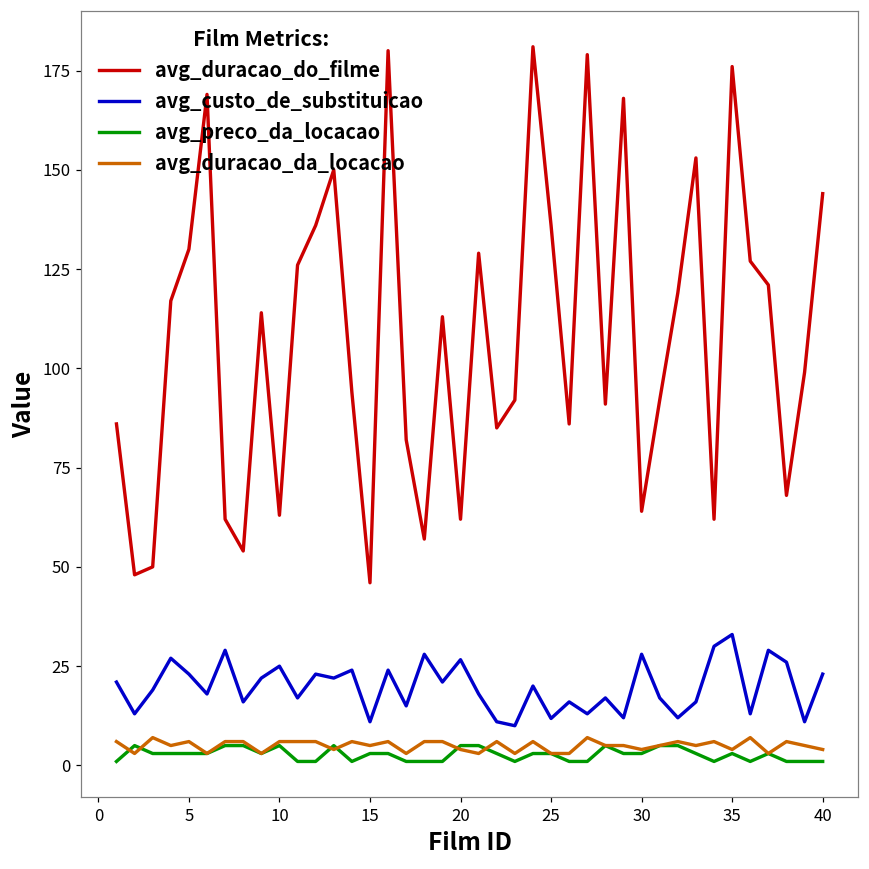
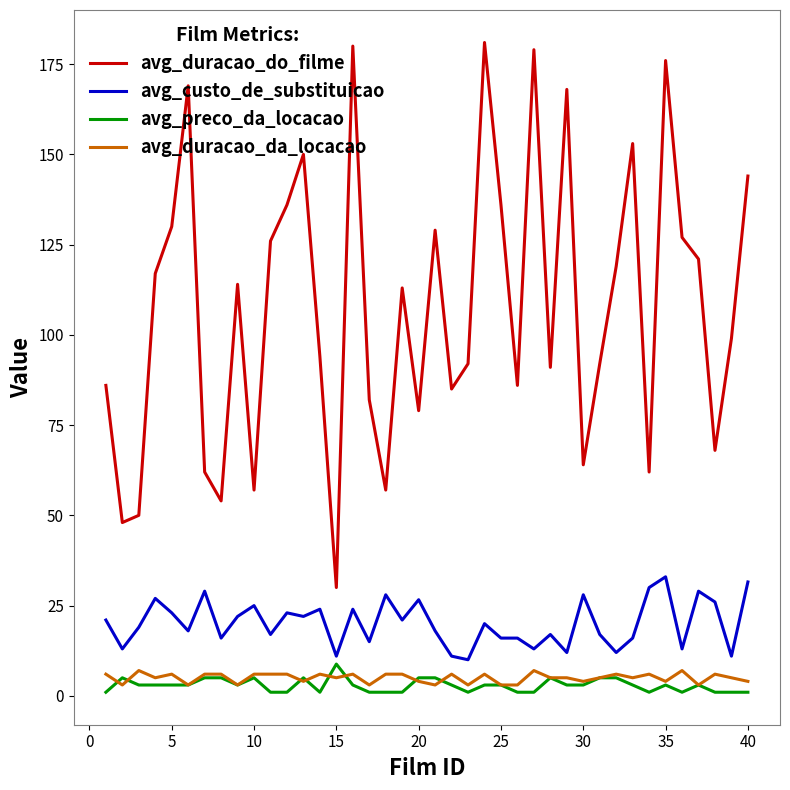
  {
    "avg_duracao_do_filme": {
      "5": 130,
-     "10": 63,
-     "15": 46,
-     "20": 62,
+     "10": 57,
+     "15": 30,
+     "20": 79,
      "25": 136,
      "30": 64,
      "35": 176,
      "40": 144
    },
    "avg_custo_de_substituicao": {
      "5": 23,
      "10": 25,
      "15": 11,
      "20": 27,
-     "25": 12,
+     "25": 16,
      "30": 28,
      "35": 33,
-     "40": 23
+     "40": 32
    },
    "avg_preco_da_locacao": {
      "5": 3,
      "10": 5,
-     "15": 3,
+     "15": 9,
      "20": 5,
      "30": 3,
      "35": 3,
      "40": 1
    },
    "avg_duracao_da_locacao": {
      "5": 6,
      "10": 6,
      "15": 5,
      "20": 4,
      "30": 4,
      "35": 4,
      "40": 4
    }
  }
